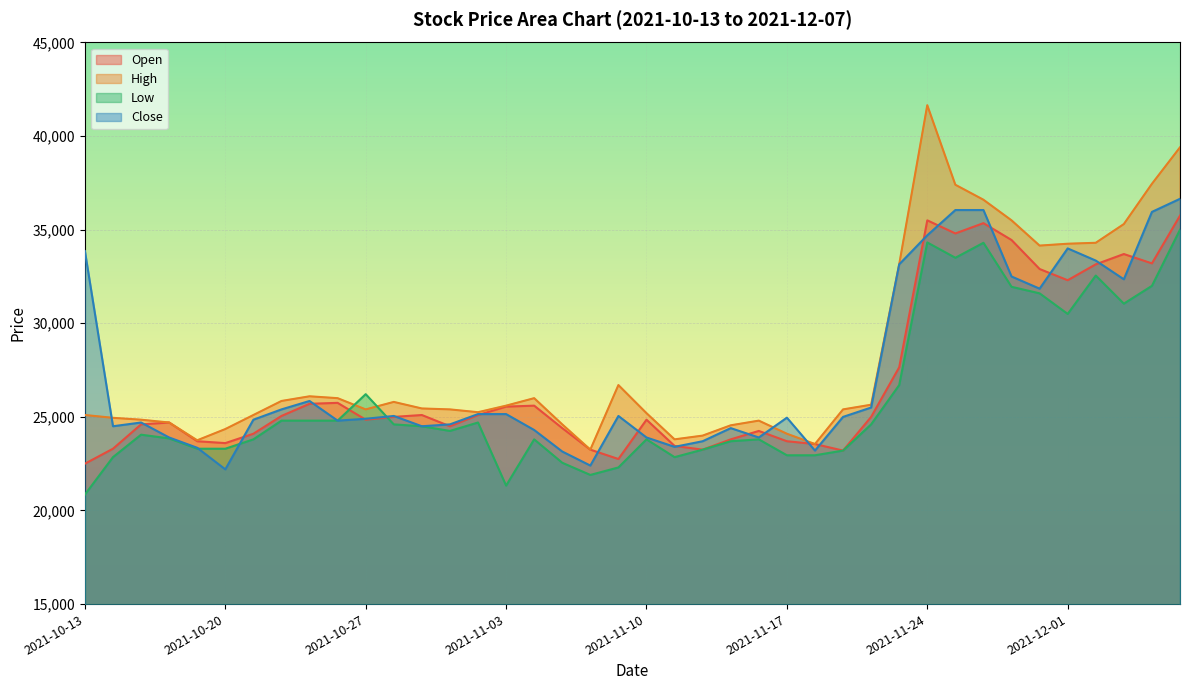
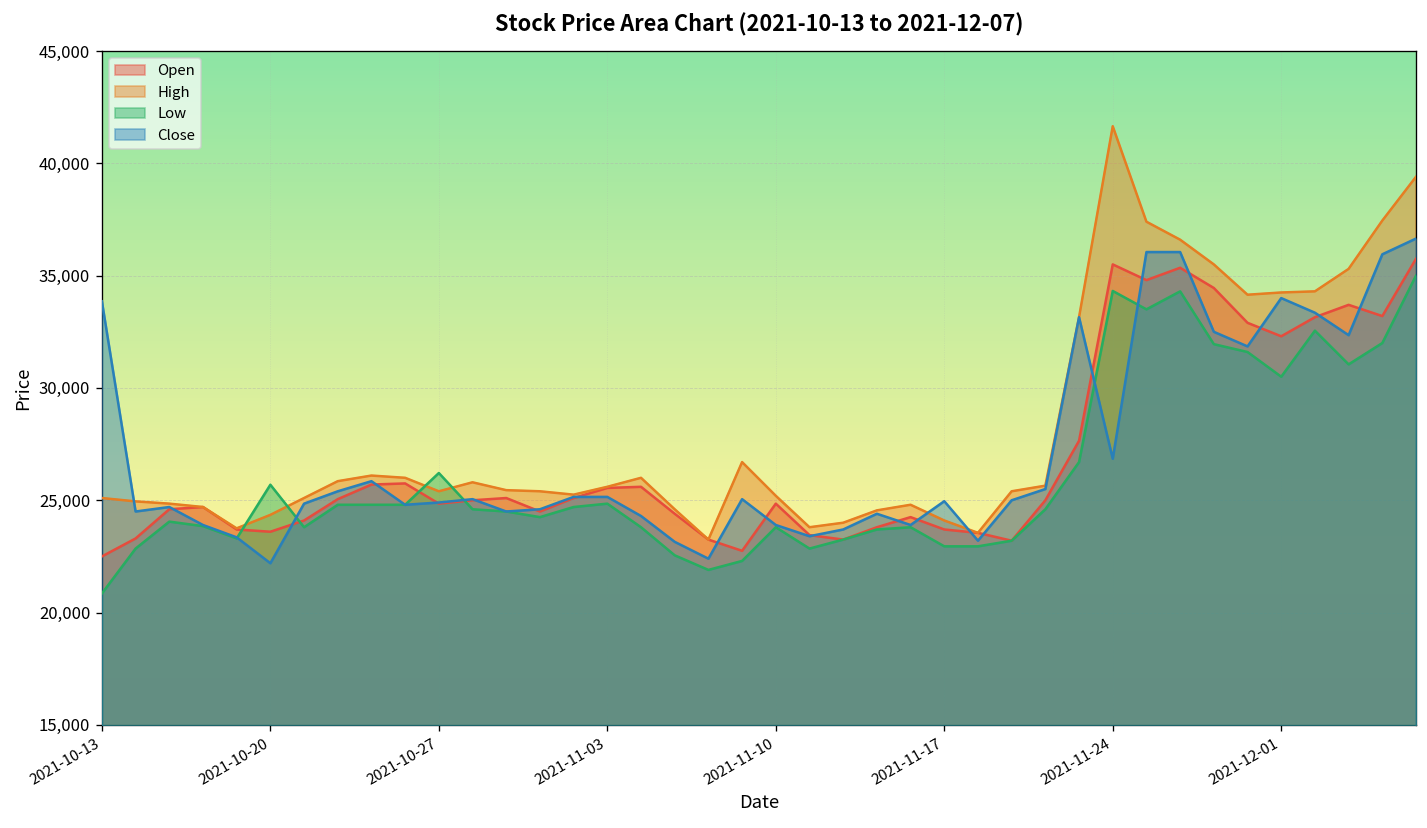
  {
    "Low": {
      "2021-10-13": "20,900",
-     "2021-10-20": "23,300",
+     "2021-10-20": "25,700",
      "2021-10-27": "26,200",
-     "2021-11-03": "21,300",
+     "2021-11-03": "24,900",
      "2021-11-17": "23,000",
      "2021-11-24": "34,300",
      "2021-12-01": "30,500"
    },
    "Close": {
      "2021-10-13": "33,900",
      "2021-10-20": "22,200",
      "2021-11-03": "25,200",
      "2021-11-17": "25,000",
-     "2021-11-24": "34,700",
+     "2021-11-24": "26,800",
      "2021-12-01": "34,000"
    }
  }
